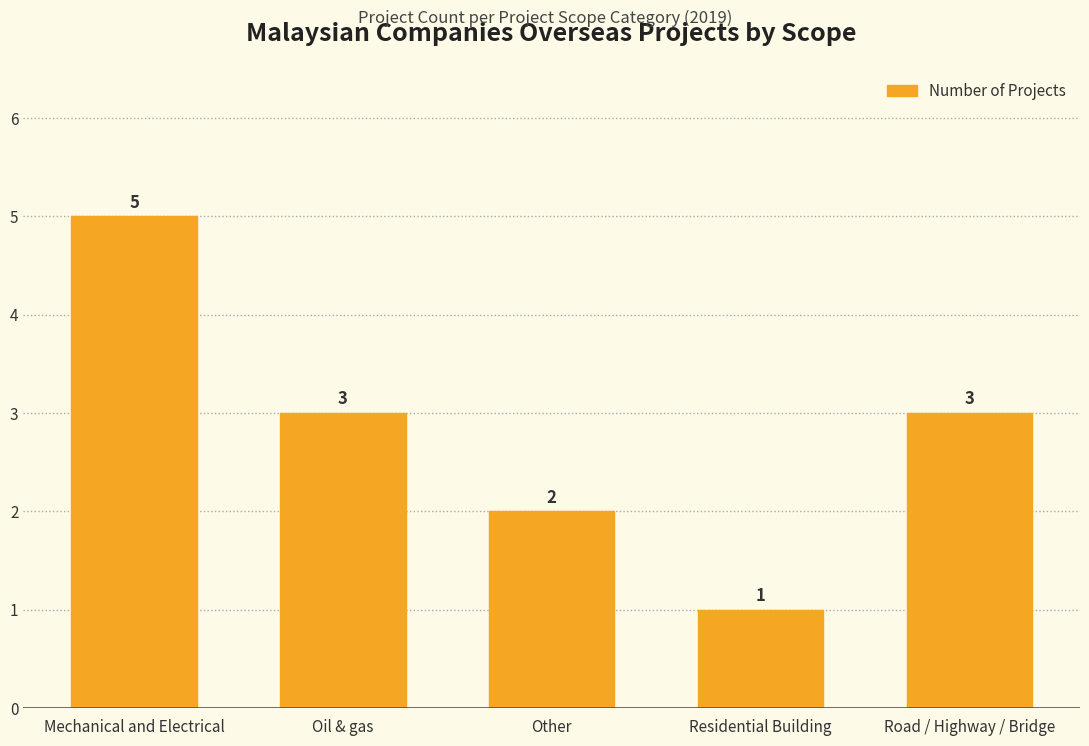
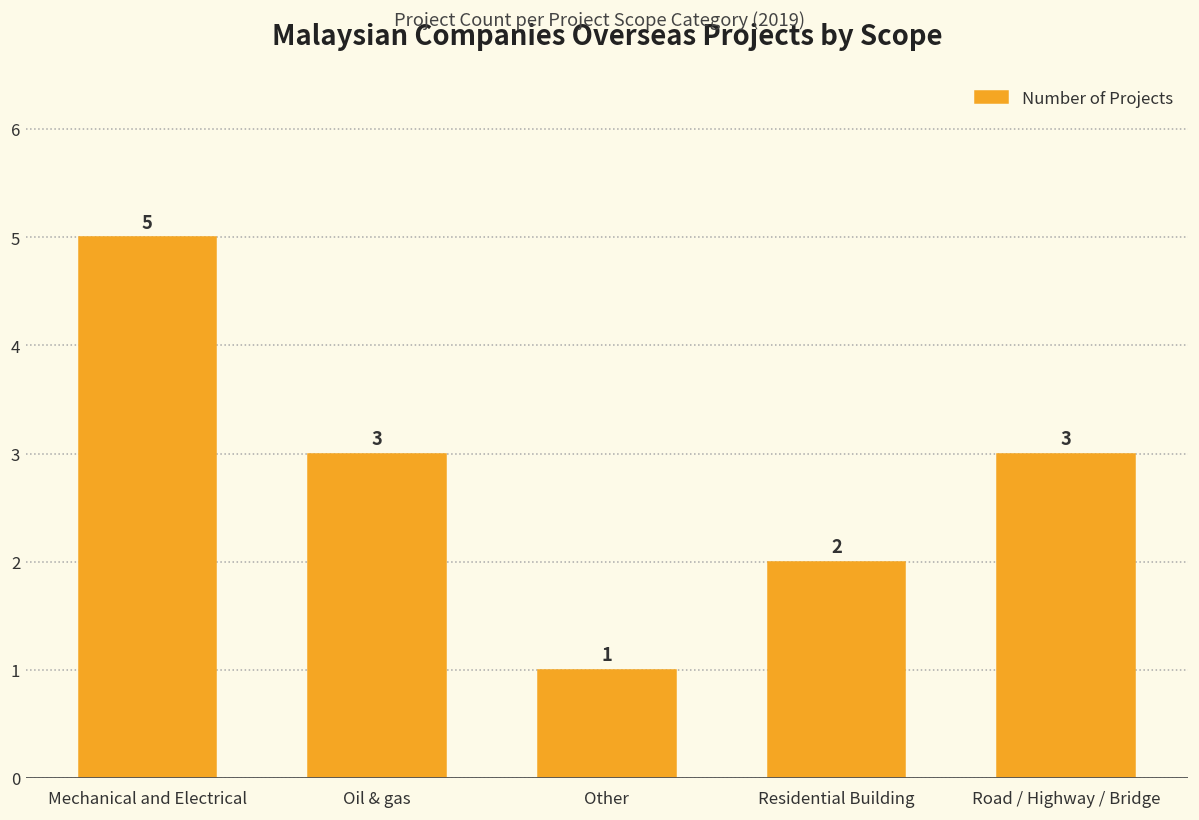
  {
    "Mechanical and Electrical": 5,
    "Oil & gas": 3,
-   "Other": 2,
-   "Residential Building": 1,
+   "Other": 1,
+   "Residential Building": 2,
    "Road / Highway / Bridge": 3
  }
